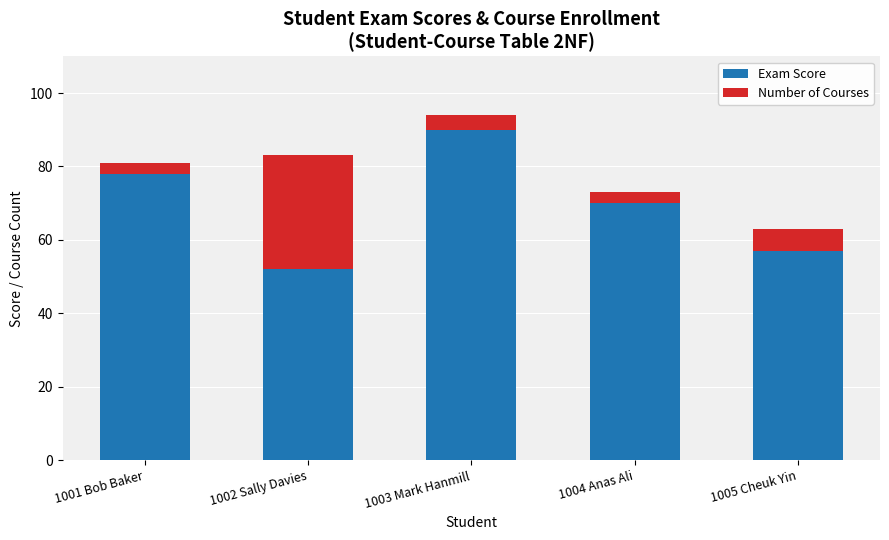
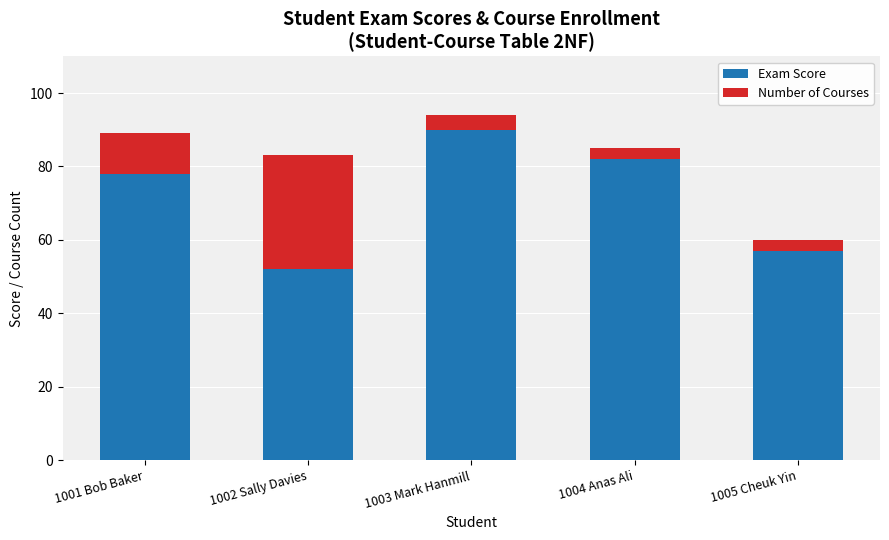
  {
    "Exam Score": {
      "1001 Bob Baker": 78,
      "1002 Sally Davies": 52,
      "1003 Mark Hanmill": 90,
-     "1004 Anas Ali": 70,
+     "1004 Anas Ali": 82,
      "1005 Cheuk Yin": 57
    },
    "Number of Courses": {
-     "1001 Bob Baker": 3,
+     "1001 Bob Baker": 11,
      "1002 Sally Davies": 31,
      "1003 Mark Hanmill": 4,
      "1004 Anas Ali": 3,
-     "1005 Cheuk Yin": 6
+     "1005 Cheuk Yin": 3
    }
  }
